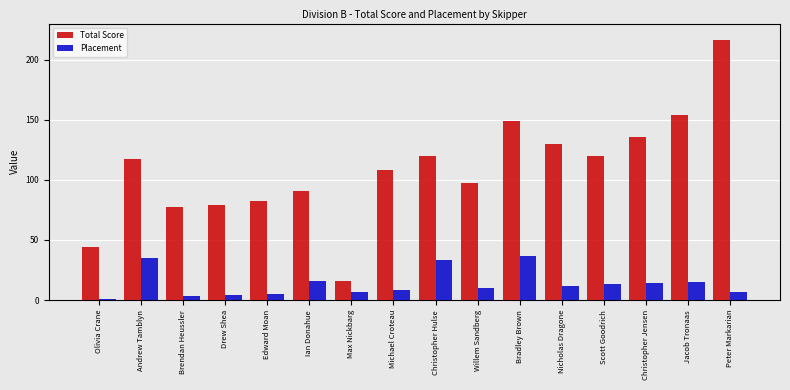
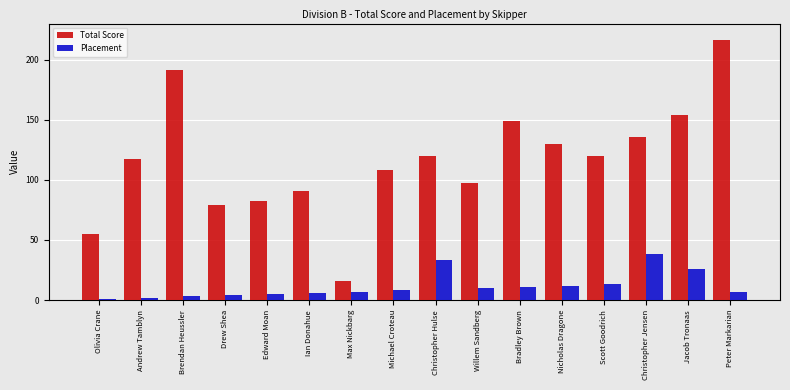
  {
    "Total Score": {
-     "Olivia Crane": 44,
+     "Olivia Crane": 55,
      "Andrew Tamblyn": 117,
-     "Brendan Heussler": 77,
+     "Brendan Heussler": 191,
      "Drew Shea": 79,
      "Edward Moan": 82,
      "Ian Donahue": 91,
      "Max Nickbarg": 16,
      "Michael Croteau": 108,
      "Christopher Hulse": 120,
      "Willem Sandberg": 97,
      "Bradley Brown": 149,
      "Nicholas Dragone": 130,
      "Scott Goodrich": 120,
      "Christopher Jensen": 136,
      "Jacob Tronaas": 154,
      "Peter Markarian": 216
    },
    "Placement": {
-     "Andrew Tamblyn": 35,
+     "Andrew Tamblyn": 2,
      "Brendan Heussler": 3,
      "Drew Shea": 4,
      "Edward Moan": 5,
-     "Ian Donahue": 16,
+     "Ian Donahue": 6,
      "Max Nickbarg": 7,
      "Michael Croteau": 8,
      "Christopher Hulse": 33,
      "Willem Sandberg": 10,
-     "Bradley Brown": 37,
+     "Bradley Brown": 11,
      "Nicholas Dragone": 12,
      "Scott Goodrich": 13,
-     "Christopher Jensen": 14,
-     "Jacob Tronaas": 15,
+     "Christopher Jensen": 38,
+     "Jacob Tronaas": 26,
      "Peter Markarian": 7
    }
  }
